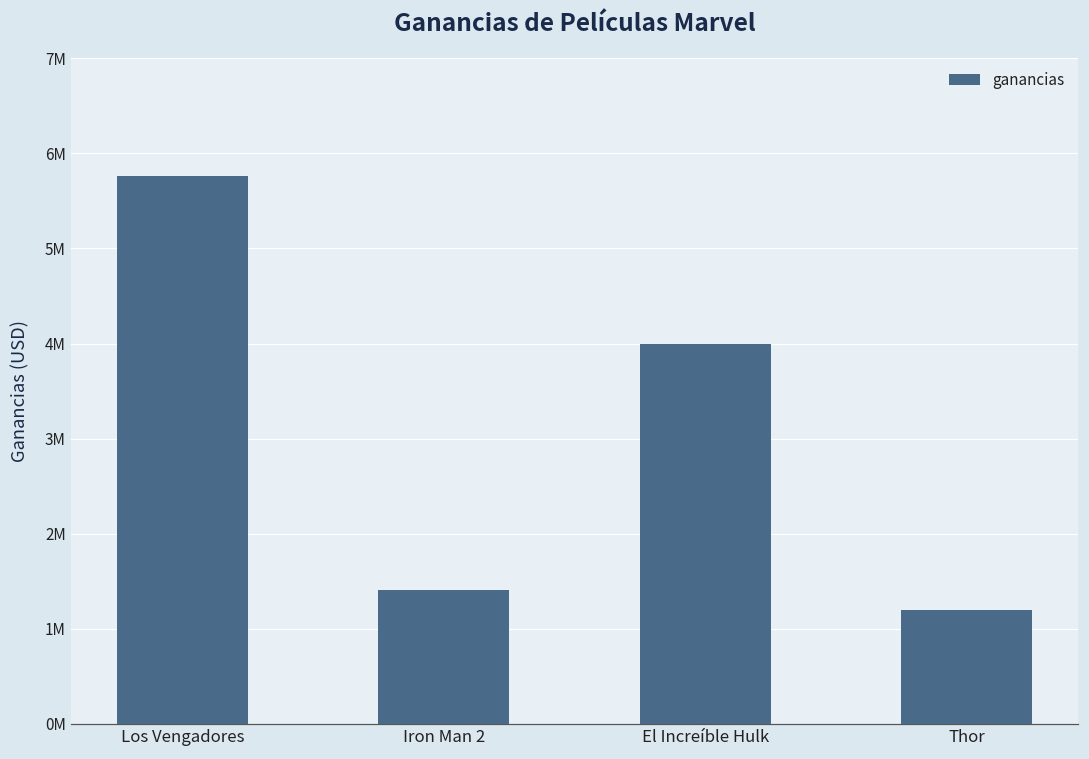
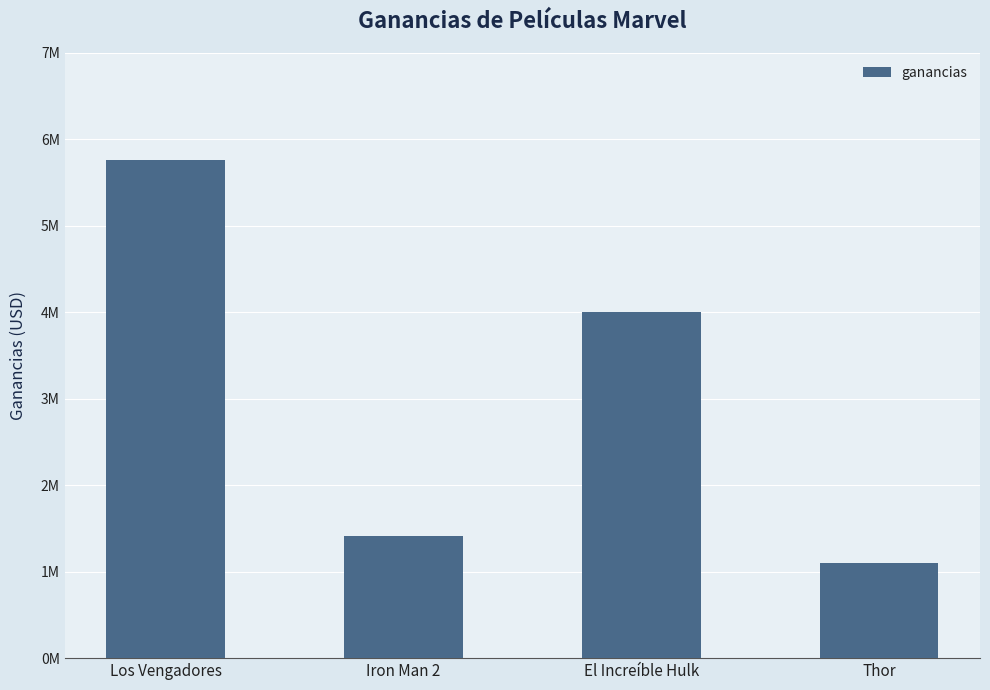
  {
    "Los Vengadores": 5800000,
    "Iron Man 2": 1400000,
    "El Increíble Hulk": 4000000,
-   "Thor": 1200000
+   "Thor": 1100000
  }
